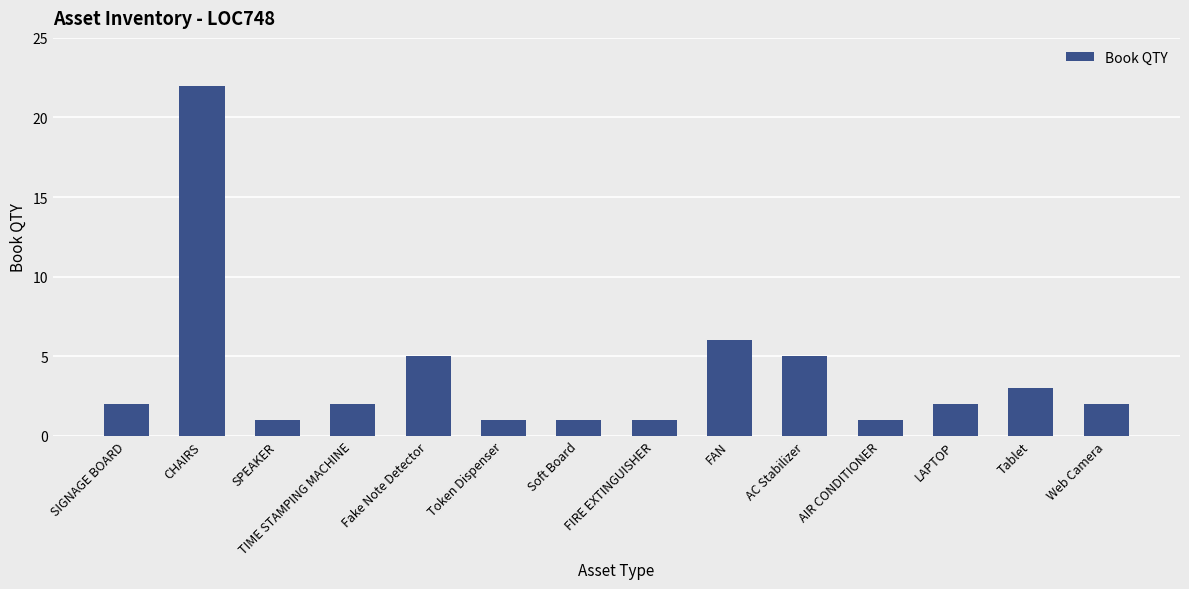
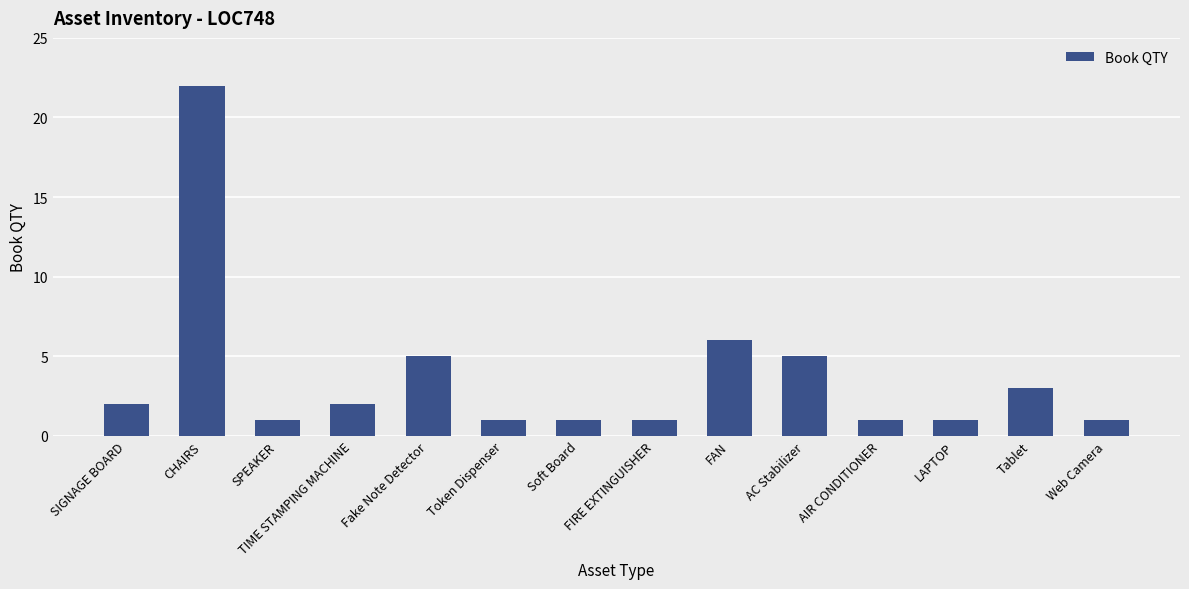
  {
    "SIGNAGE BOARD": 2,
    "CHAIRS": 22,
    "SPEAKER": 1,
    "TIME STAMPING MACHINE": 2,
    "Fake Note Detector": 5,
    "Token Dispenser": 1,
    "Soft Board": 1,
    "FIRE EXTINGUISHER": 1,
    "FAN": 6,
    "AC Stabilizer": 5,
    "AIR CONDITIONER": 1,
-   "LAPTOP": 2,
+   "LAPTOP": 1,
    "Tablet": 3,
-   "Web Camera": 2
+   "Web Camera": 1
  }
